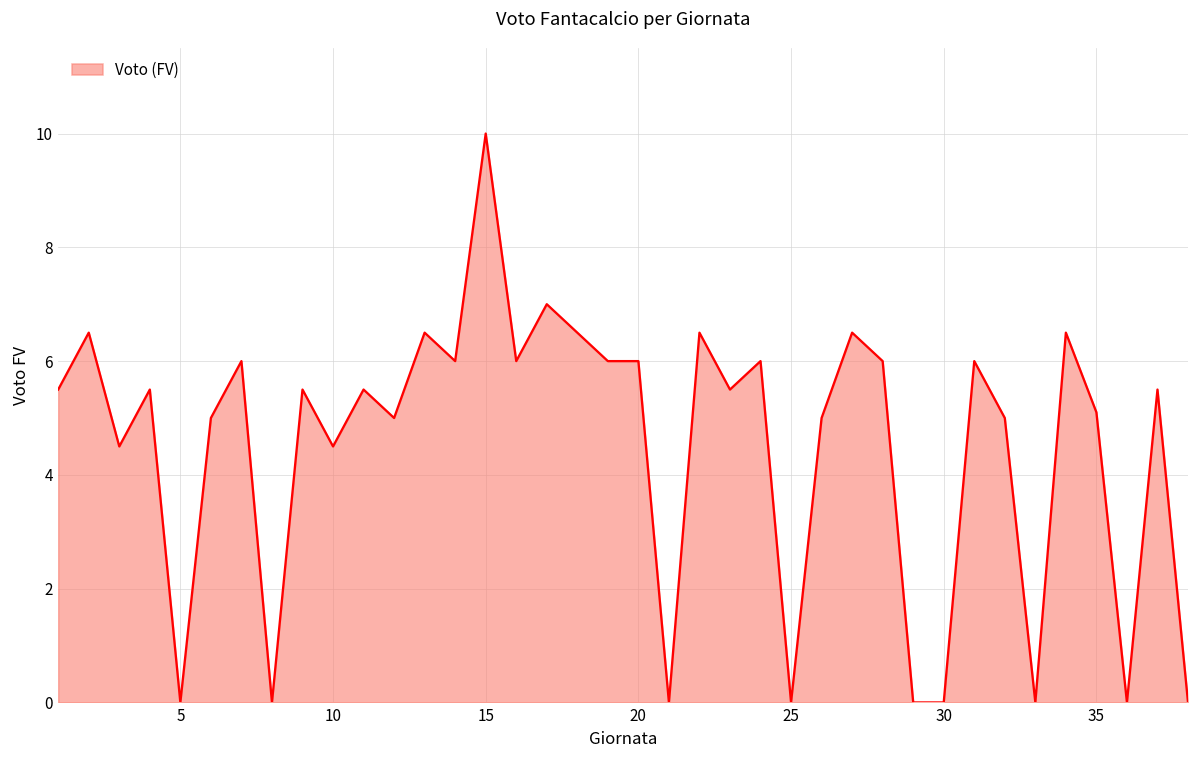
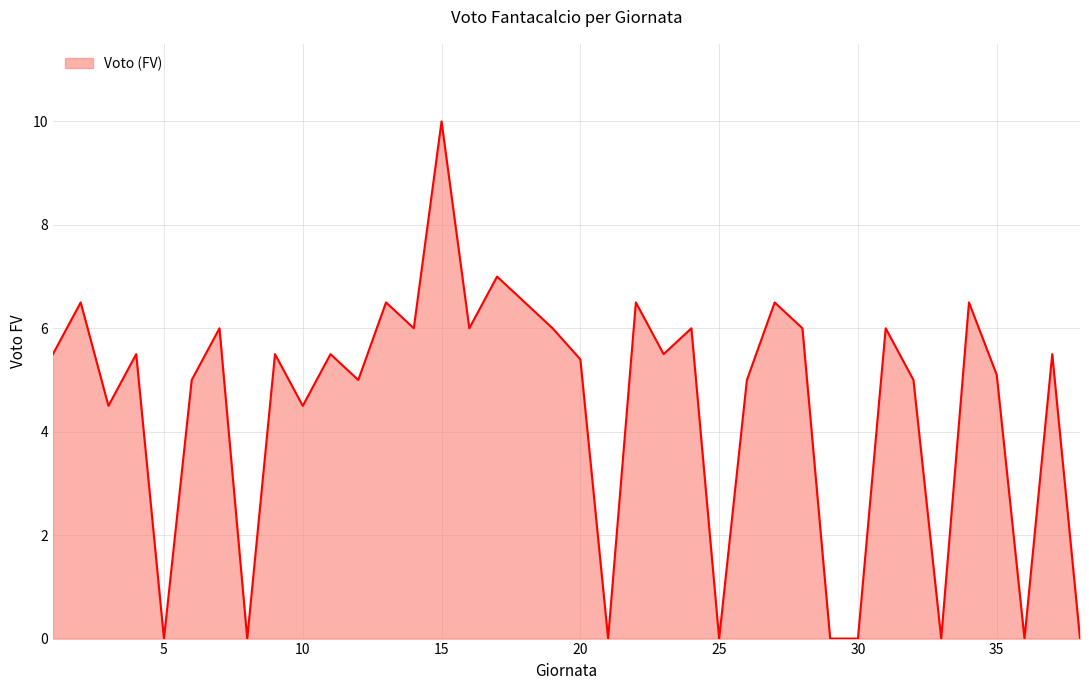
  {
    "5": 0.0,
    "10": 4.5,
    "15": 10.0,
-   "20": 6.0,
+   "20": 5.4,
    "25": 0.0,
    "30": 0.0,
    "35": 5.1
  }
